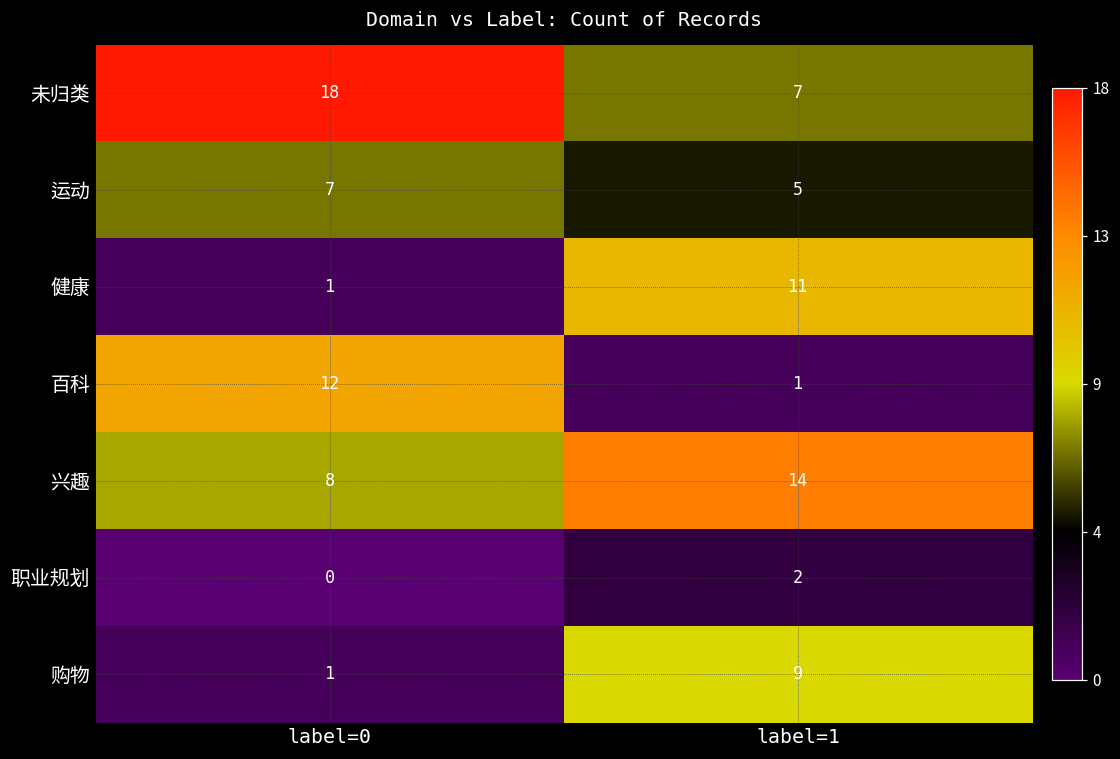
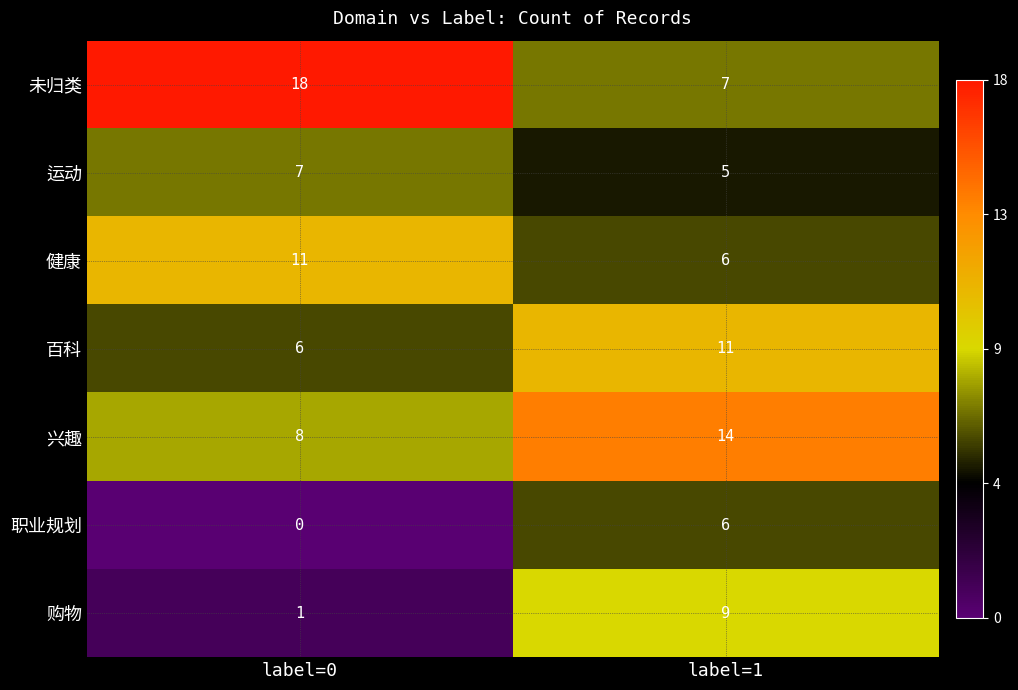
  {
    "未归类": {
      "label=0": 18,
      "label=1": 7
    },
    "运动": {
      "label=0": 7,
      "label=1": 5
    },
    "健康": {
-     "label=0": 1,
-     "label=1": 11
+     "label=0": 11,
+     "label=1": 6
    },
    "百科": {
-     "label=0": 12,
-     "label=1": 1
+     "label=0": 6,
+     "label=1": 11
    },
    "兴趣": {
      "label=0": 8,
      "label=1": 14
    },
    "职业规划": {
      "label=0": 0,
-     "label=1": 2
+     "label=1": 6
    },
    "购物": {
      "label=0": 1,
      "label=1": 9
    }
  }
